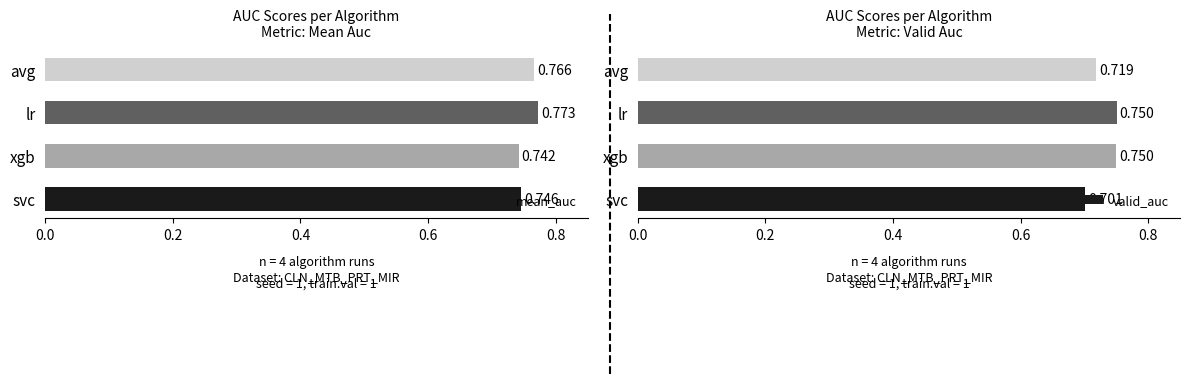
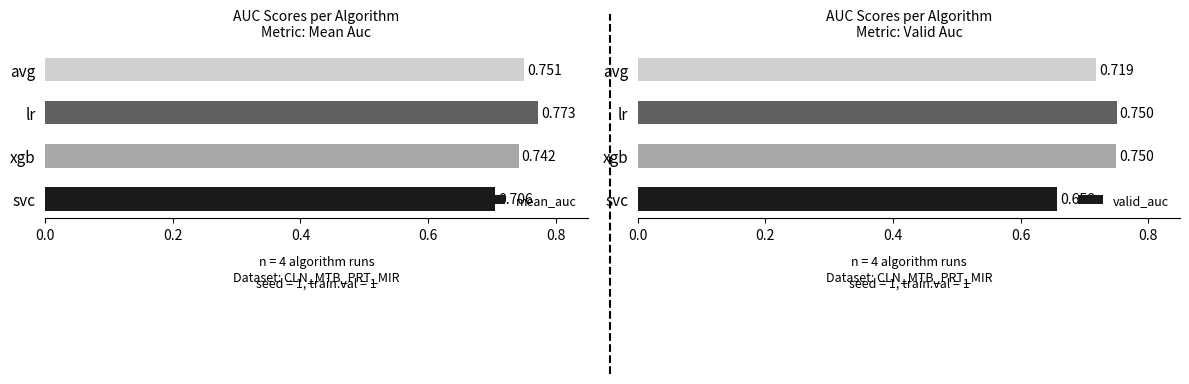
  {
    "AUC Scores per Algorithm Metric: Mean Auc": {
-     "avg": 0.766,
+     "avg": 0.751,
      "lr": 0.773,
      "xgb": 0.742,
-     "svc": 0.746
+     "svc": 0.706
    },
    "AUC Scores per Algorithm Metric: Valid Auc": {
      "avg": 0.719,
      "lr": 0.750,
      "xgb": 0.750,
-     "svc": 0.701
+     "svc": 0.658
    }
  }
